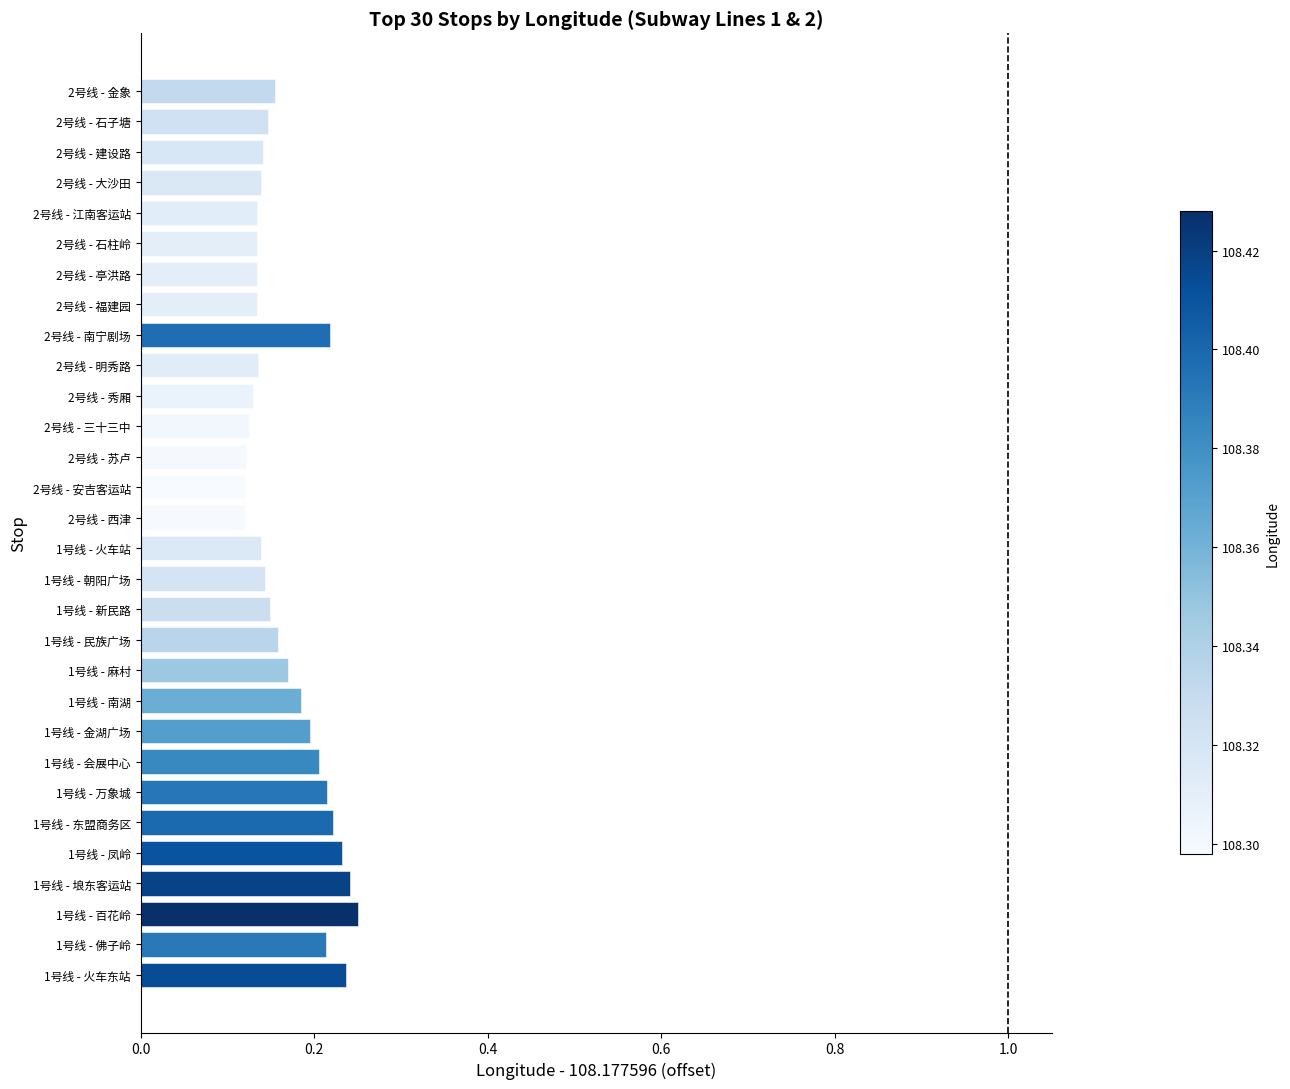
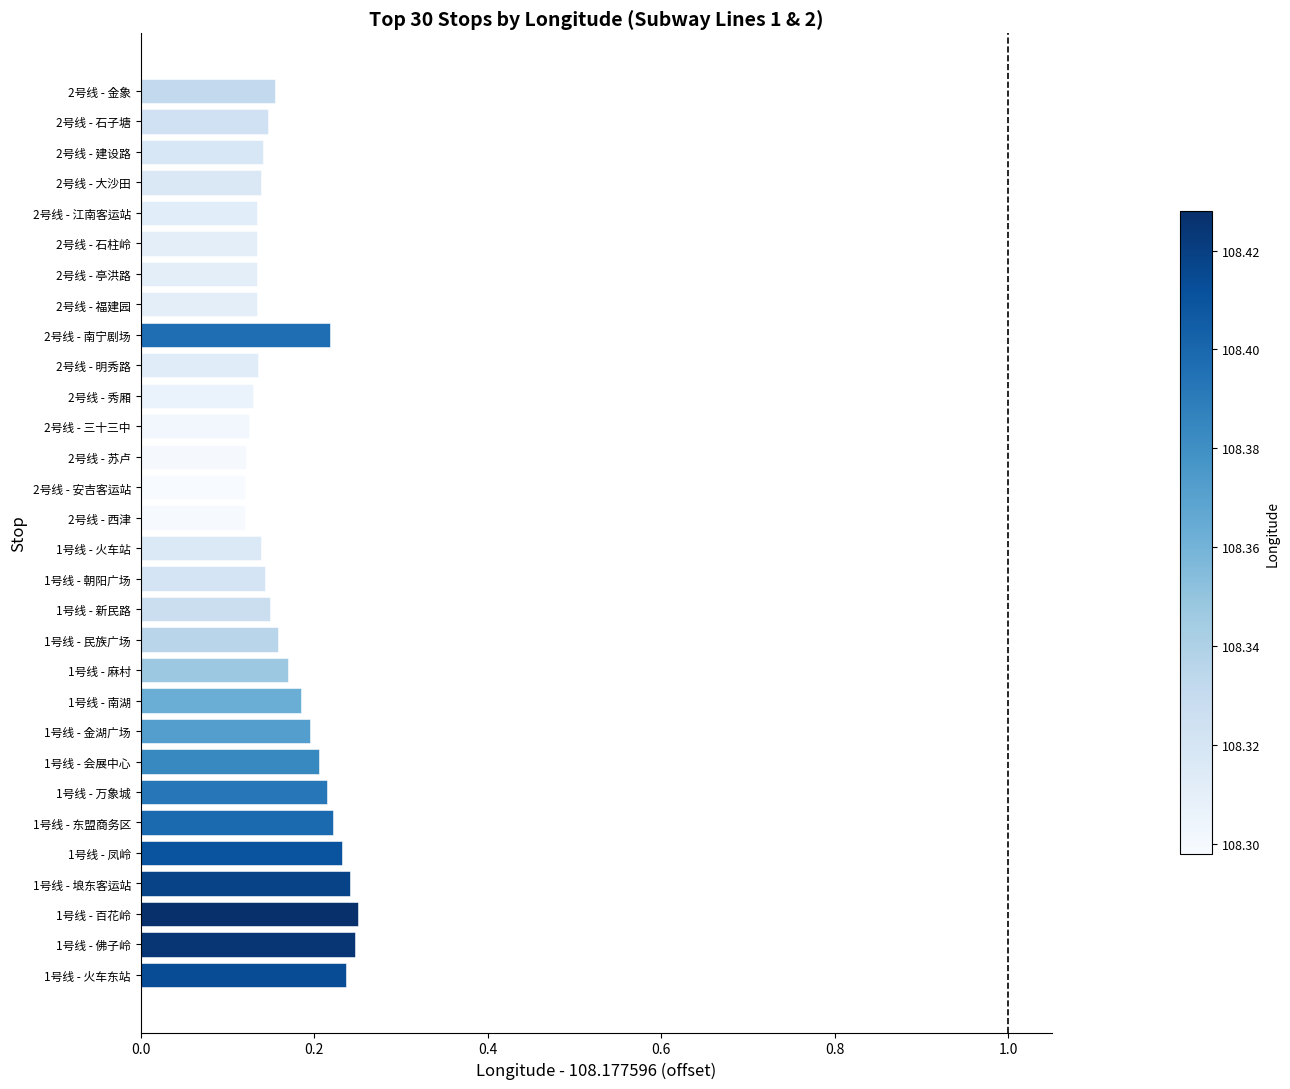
  {
    "2号线 - 金象": 0.15,
    "2号线 - 石子塘": 0.15,
    "2号线 - 建设路": 0.14,
    "2号线 - 大沙田": 0.14,
    "2号线 - 江南客运站": 0.13,
    "2号线 - 石柱岭": 0.13,
    "2号线 - 亭洪路": 0.13,
    "2号线 - 福建园": 0.13,
    "2号线 - 南宁剧场": 0.22,
    "2号线 - 明秀路": 0.14,
    "2号线 - 秀厢": 0.13,
    "2号线 - 三十三中": 0.12,
    "2号线 - 苏卢": 0.12,
    "2号线 - 安吉客运站": 0.12,
    "2号线 - 西津": 0.12,
    "1号线 - 火车站": 0.14,
    "1号线 - 朝阳广场": 0.14,
    "1号线 - 新民路": 0.15,
    "1号线 - 民族广场": 0.16,
    "1号线 - 麻村": 0.17,
    "1号线 - 南湖": 0.19,
    "1号线 - 金湖广场": 0.19,
    "1号线 - 会展中心": 0.21,
    "1号线 - 万象城": 0.21,
    "1号线 - 东盟商务区": 0.22,
    "1号线 - 凤岭": 0.23,
    "1号线 - 埌东客运站": 0.24,
    "1号线 - 百花岭": 0.25,
-   "1号线 - 佛子岭": 0.21,
+   "1号线 - 佛子岭": 0.25,
    "1号线 - 火车东站": 0.24
  }
